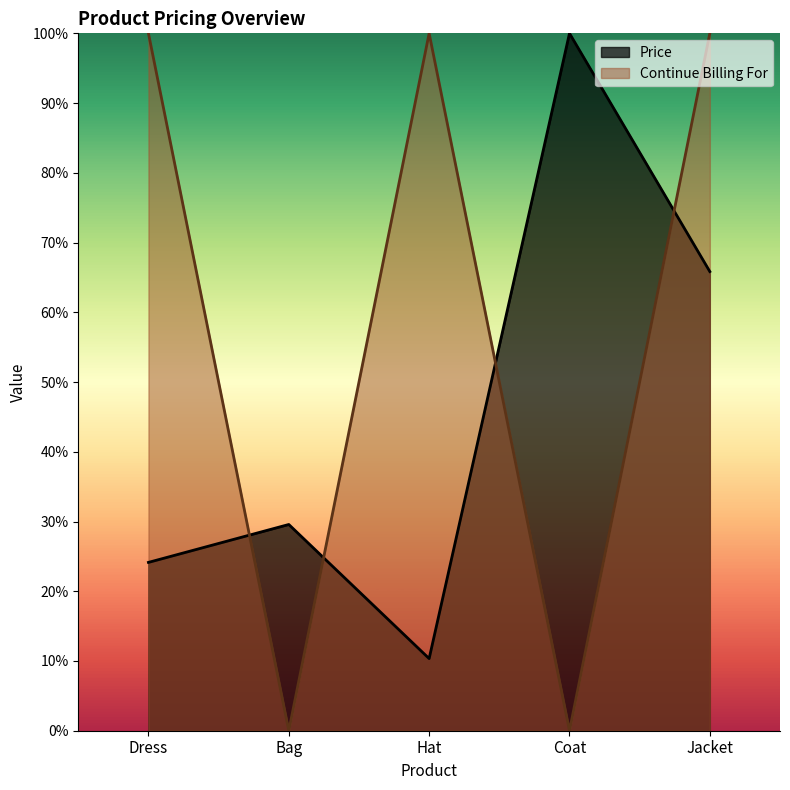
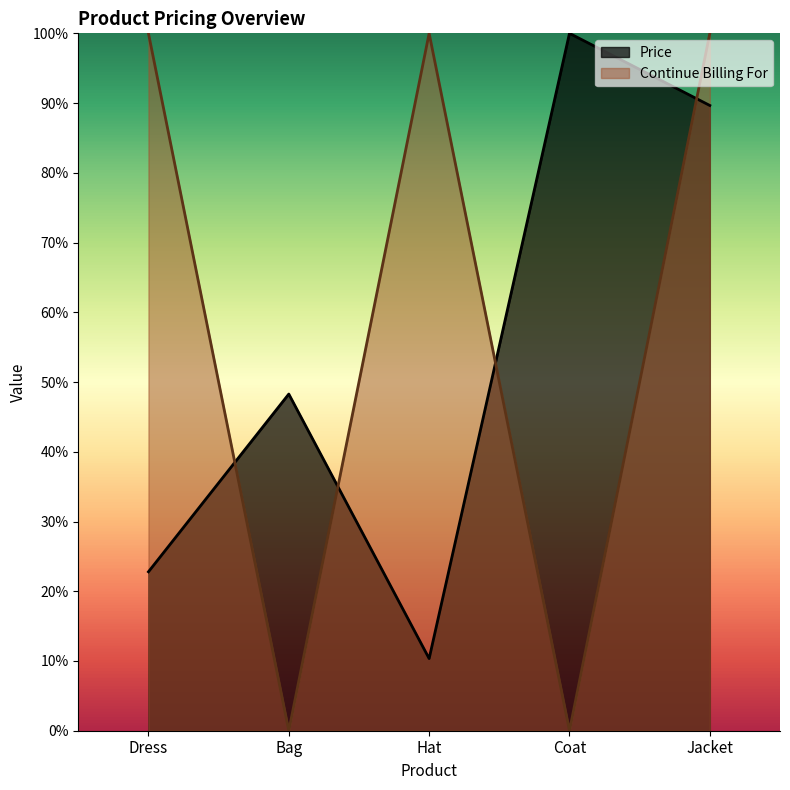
  {
    "Price": {
-     "Dress": "24%",
-     "Bag": "30%",
+     "Dress": "23%",
+     "Bag": "48%",
      "Hat": "10%",
      "Coat": "100%",
-     "Jacket": "66%"
+     "Jacket": "90%"
    },
    "Continue Billing For": {
      "Dress": "100%",
      "Bag": "0%",
      "Hat": "100%",
      "Coat": "0%",
      "Jacket": "100%"
    }
  }
